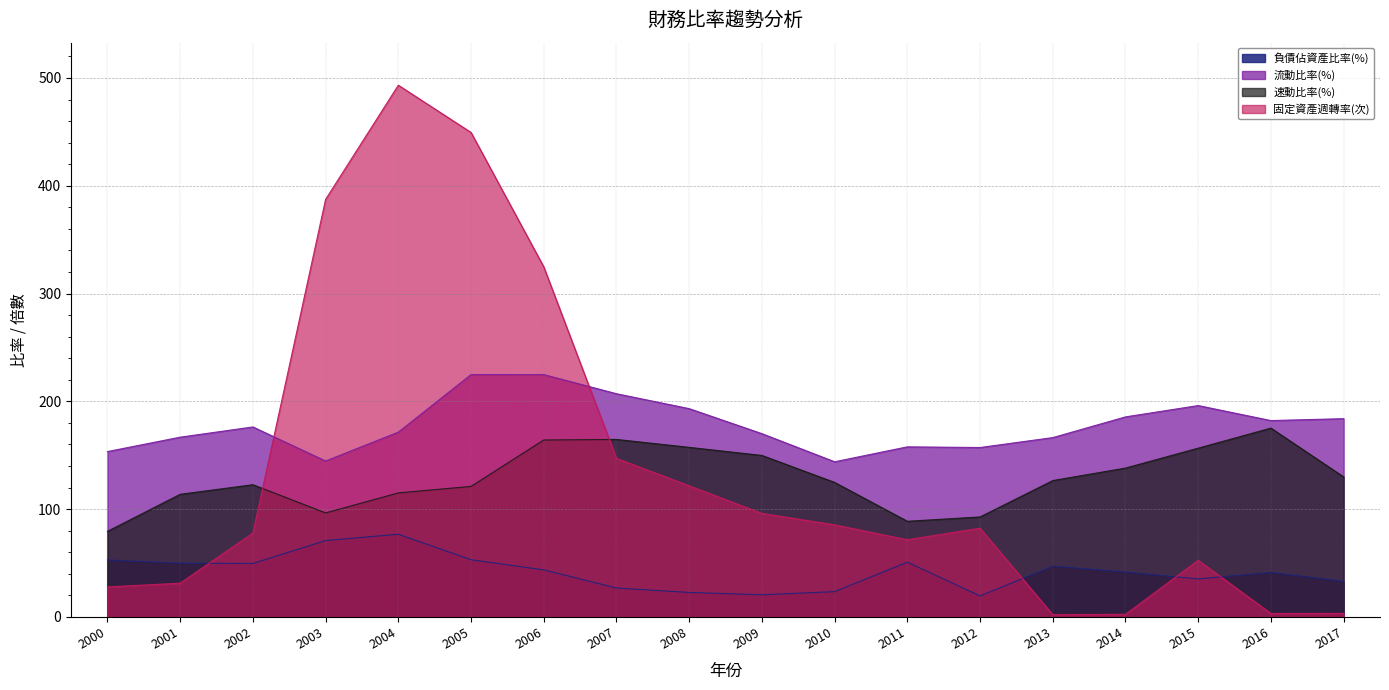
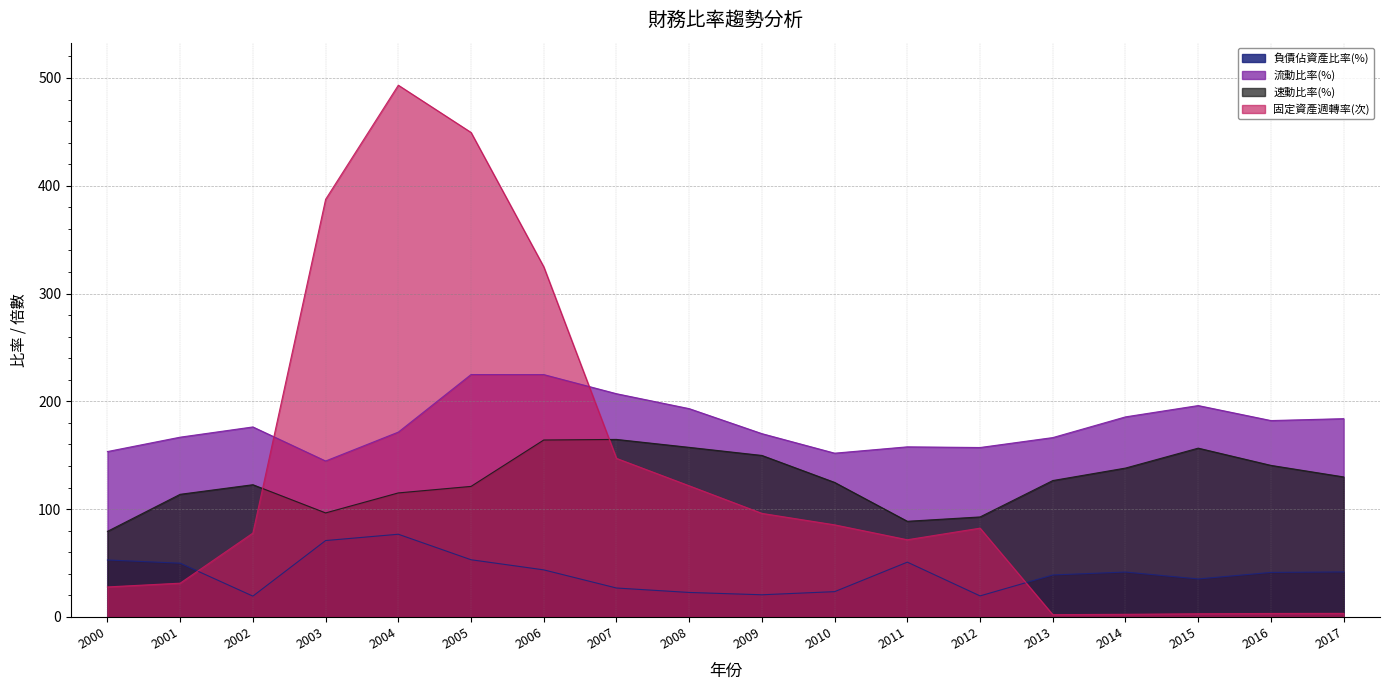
  {
    "負債佔資產比率(%)": {
      "2000": 53,
      "2001": 50,
-     "2002": 50,
+     "2002": 19,
      "2003": 71,
      "2004": 77,
      "2005": 53,
      "2006": 44,
      "2007": 27,
      "2008": 23,
      "2009": 21,
      "2010": 23,
      "2011": 51,
      "2012": 19,
-     "2013": 47,
+     "2013": 39,
      "2014": 42,
      "2015": 35,
      "2016": 41,
-     "2017": 33
+     "2017": 42
    },
    "流動比率(%)": {
      "2000": 153,
      "2001": 167,
      "2002": 176,
      "2003": 145,
      "2004": 171,
      "2005": 225,
      "2006": 225,
      "2007": 207,
      "2008": 193,
      "2009": 170,
-     "2010": 144,
+     "2010": 152,
      "2011": 158,
      "2012": 157,
      "2013": 166,
      "2014": 186,
      "2015": 196,
      "2016": 182,
      "2017": 184
    },
    "速動比率(%)": {
      "2000": 79,
      "2001": 114,
      "2002": 123,
      "2003": 96,
      "2004": 115,
      "2005": 121,
      "2006": 164,
      "2007": 165,
      "2008": 157,
      "2009": 150,
      "2010": 125,
      "2011": 89,
      "2012": 93,
      "2013": 127,
      "2014": 138,
      "2015": 157,
-     "2016": 175,
+     "2016": 141,
      "2017": 130
    },
    "固定資產週轉率(次)": {
      "2000": 28,
      "2001": 31,
      "2002": 78,
      "2003": 387,
      "2004": 493,
      "2005": 449,
      "2006": 325,
      "2007": 147,
      "2008": 122,
      "2009": 96,
      "2010": 85,
      "2011": 72,
      "2012": 82,
      "2013": 2,
      "2014": 2,
-     "2015": 53,
+     "2015": 3,
      "2016": 3,
      "2017": 3
    }
  }
